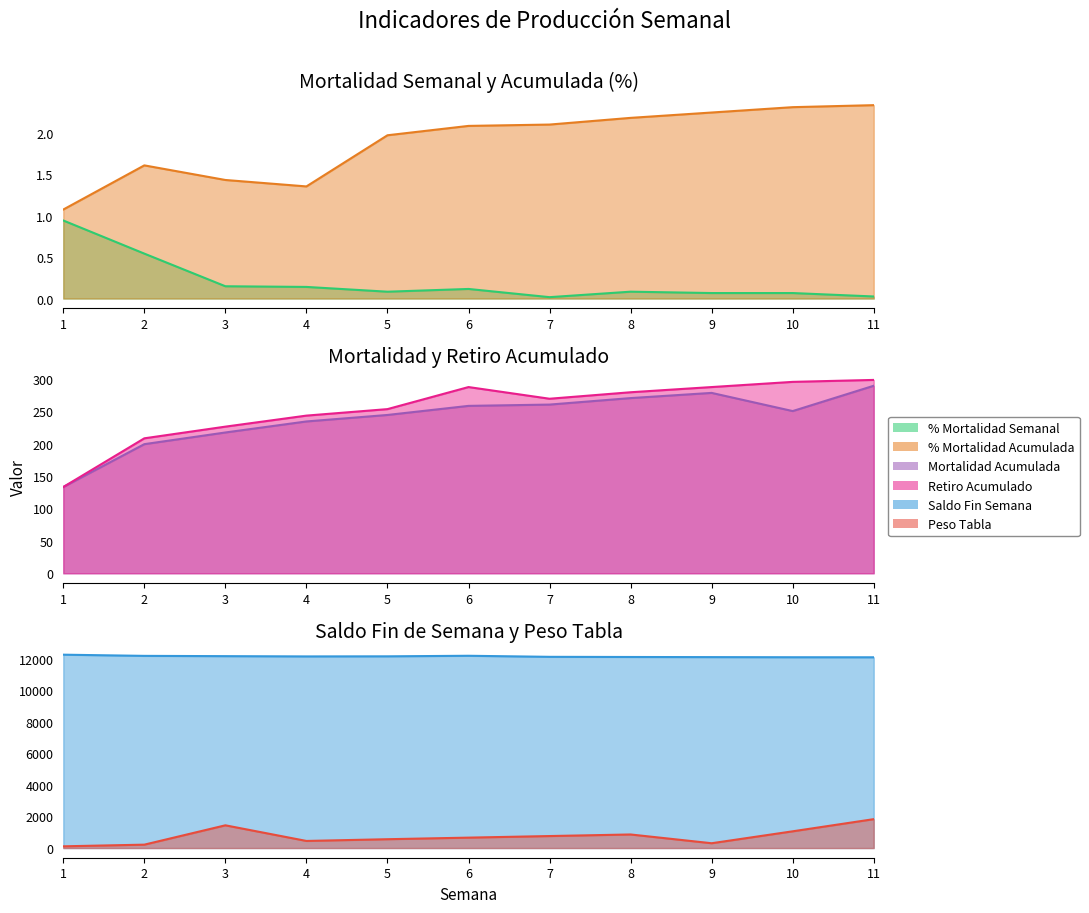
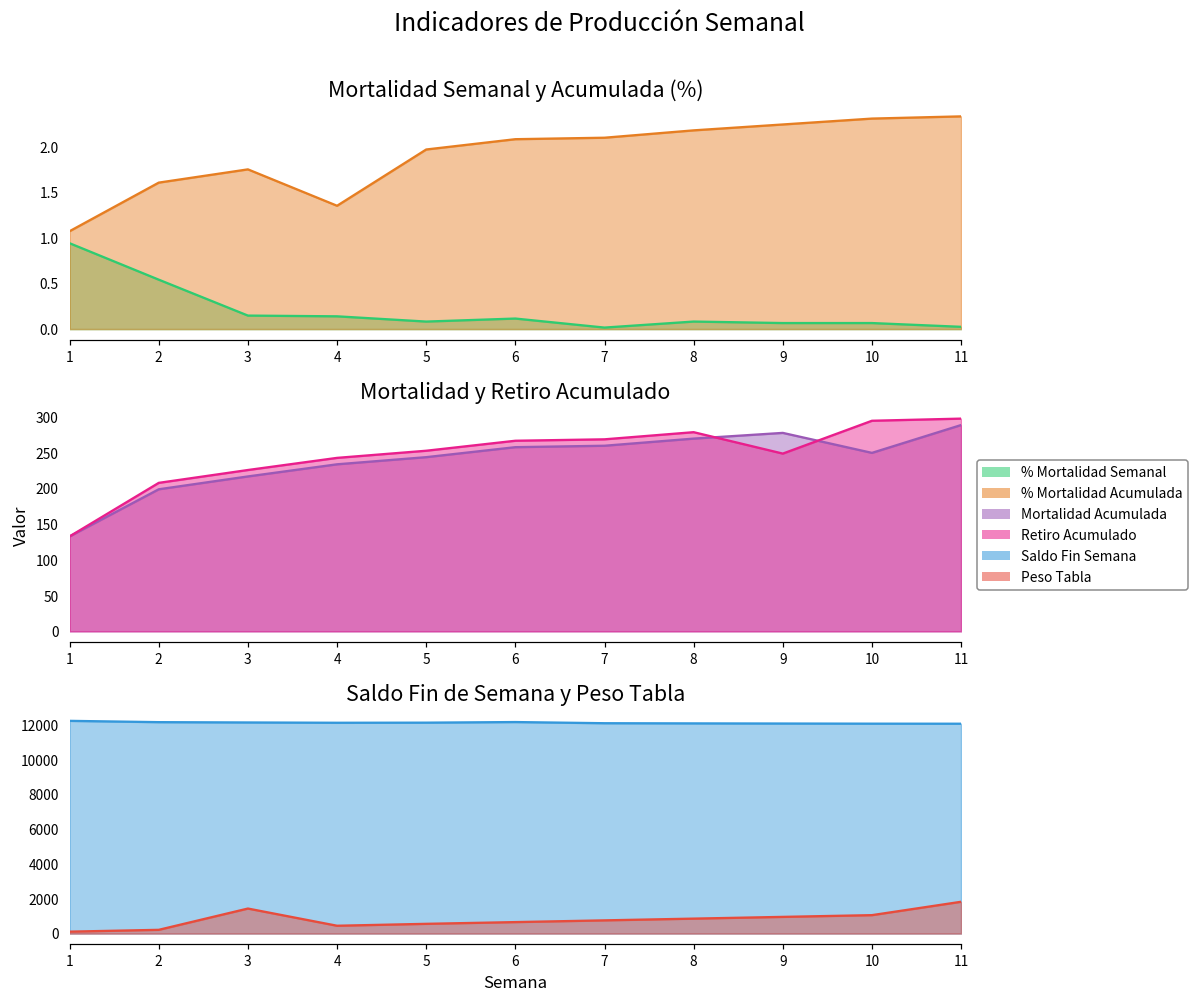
  {
    "Mortalidad Semanal y Acumulada (%)": {
      "% Mortalidad Semanal": {
        "1": 0.9,
        "2": 0.5,
        "3": 0.1,
        "4": 0.1,
        "5": 0.1,
        "6": 0.1,
        "7": 0.0,
        "8": 0.1,
        "9": 0.1,
        "10": 0.1,
        "11": 0.0
      },
      "% Mortalidad Acumulada": {
        "1": 1.1,
        "2": 1.6,
-       "3": 1.4,
+       "3": 1.8,
        "4": 1.4,
        "5": 2.0,
        "6": 2.1,
        "7": 2.1,
        "8": 2.2,
        "9": 2.2,
        "10": 2.3,
        "11": 2.3
      }
    },
    "Mortalidad y Retiro Acumulado": {
      "Mortalidad Acumulada": {
        "2": 200,
        "3": 220,
        "4": 230,
        "5": 240,
        "6": 260,
        "7": 260,
        "8": 270,
        "9": 280,
        "10": 250,
        "11": 290
      },
      "Retiro Acumulado": {
        "2": 210,
        "3": 230,
        "4": 240,
        "5": 250,
-       "6": 290,
+       "6": 270,
        "7": 270,
        "8": 280,
-       "9": 290,
+       "9": 250,
        "10": 300,
        "11": 300
      }
    },
    "Saldo Fin de Semana y Peso Tabla": {
      "Saldo Fin Semana": {
        "1": 12200,
        "2": 12200,
        "3": 12200,
        "4": 12100,
        "5": 12100,
        "6": 12200,
        "7": 12100,
        "8": 12100,
        "9": 12100,
        "10": 12100,
        "11": 12100
      },
      "Peso Tabla": {
        "1": 100,
        "2": 200,
        "3": 1400,
        "4": 500,
        "5": 600,
        "6": 700,
        "7": 800,
        "8": 900,
-       "9": 300,
+       "9": 1000,
        "10": 1100,
        "11": 1800
      }
    }
  }
